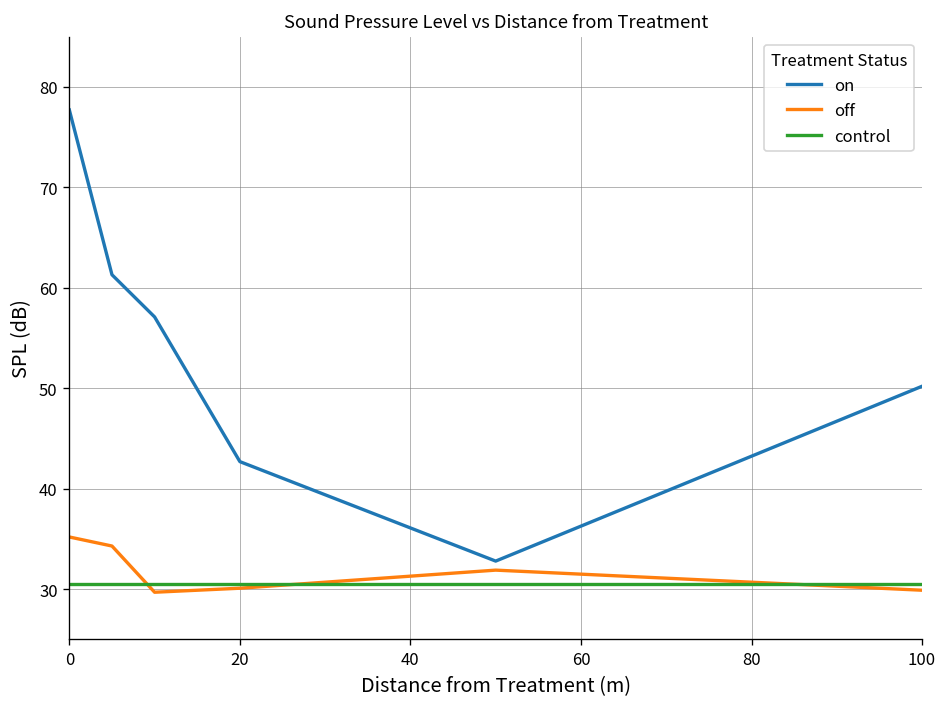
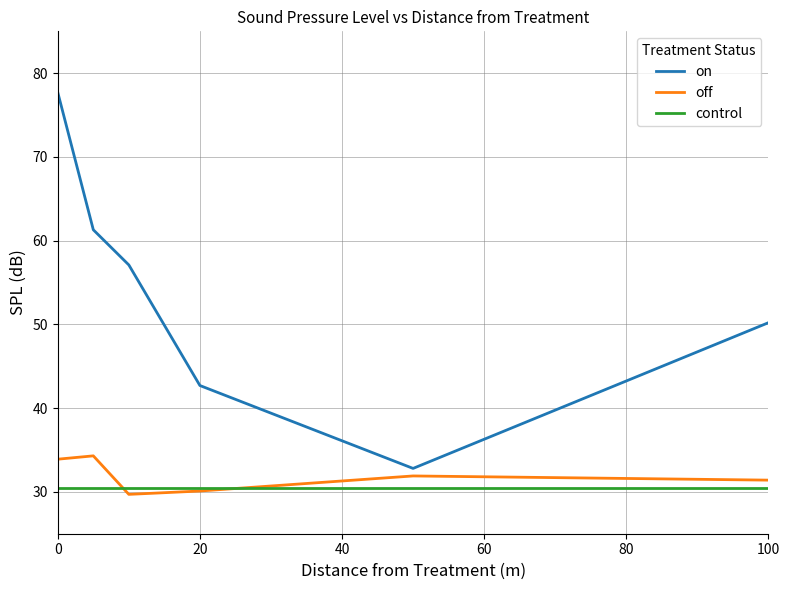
  {
    "on": {
      "0": 78,
      "20": 43,
      "100": 50
    },
    "off": {
-     "0": 35,
+     "0": 34,
      "20": 30,
-     "100": 30
+     "100": 31
    },
    "control": {
      "0": 31,
      "20": 31,
      "100": 31
    }
  }
